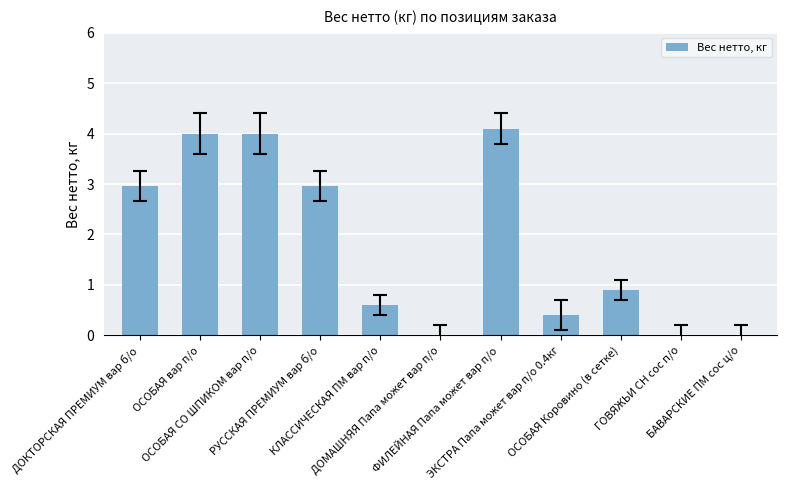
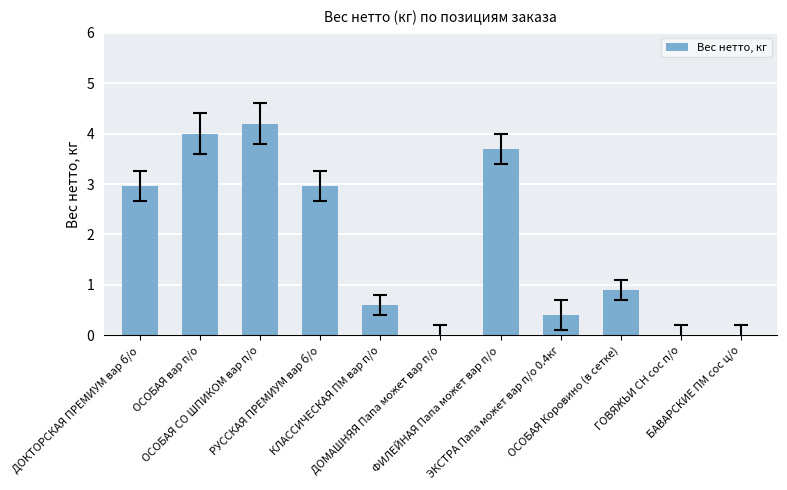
  {
    "Вес нетто, кг": {
      "ДОКТОРСКАЯ ПРЕМИУМ вар б/о": 3.0,
      "ОСОБАЯ вар п/о": 4.0,
-     "ОСОБАЯ СО ШПИКОМ вар п/о": 4.0,
+     "ОСОБАЯ СО ШПИКОМ вар п/о": 4.2,
      "РУССКАЯ ПРЕМИУМ вар б/о": 3.0,
      "КЛАССИЧЕСКАЯ ПМ вар п/о": 0.6,
      "ДОМАШНЯЯ Папа может вар п/о": 0.0,
-     "ФИЛЕЙНАЯ Папа может вар п/о": 4.1,
+     "ФИЛЕЙНАЯ Папа может вар п/о": 3.7,
      "ЭКСТРА Папа может вар п/о 0.4кг": 0.4,
      "ОСОБАЯ Коровино (в сетке)": 0.9,
      "ГОВЯЖЬИ СН сос п/о": 0.0,
      "БАВАРСКИЕ ПМ сос ц/о": 0.0
    }
  }
